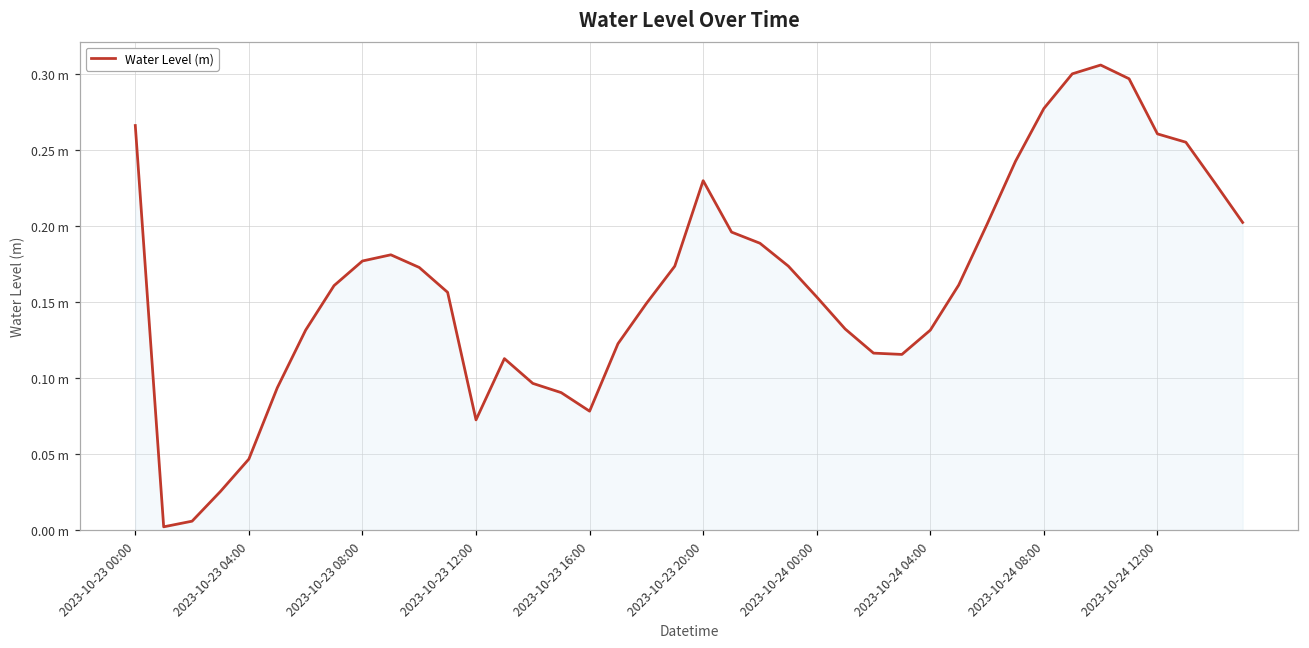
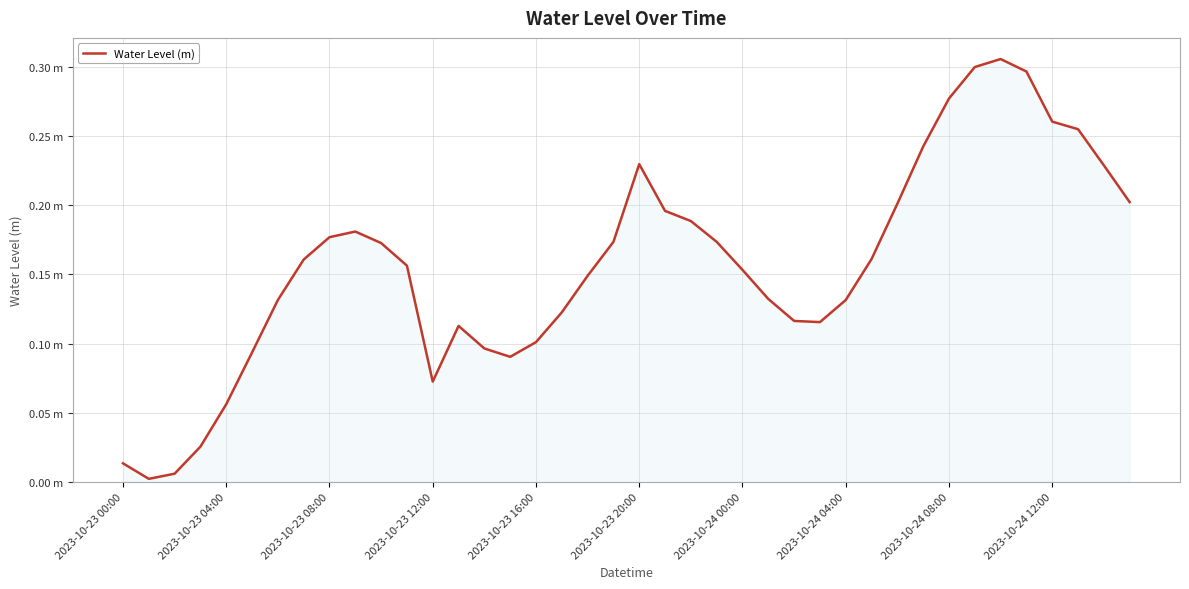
  {
-   "2023-10-23 00:00": "0.266 m",
-   "2023-10-23 04:00": "0.047 m",
+   "2023-10-23 00:00": "0.013 m",
+   "2023-10-23 04:00": "0.056 m",
    "2023-10-23 08:00": "0.177 m",
    "2023-10-23 12:00": "0.072 m",
-   "2023-10-23 16:00": "0.078 m",
+   "2023-10-23 16:00": "0.101 m",
    "2023-10-23 20:00": "0.230 m",
    "2023-10-24 00:00": "0.153 m",
    "2023-10-24 04:00": "0.131 m",
    "2023-10-24 08:00": "0.277 m",
    "2023-10-24 12:00": "0.261 m"
  }
